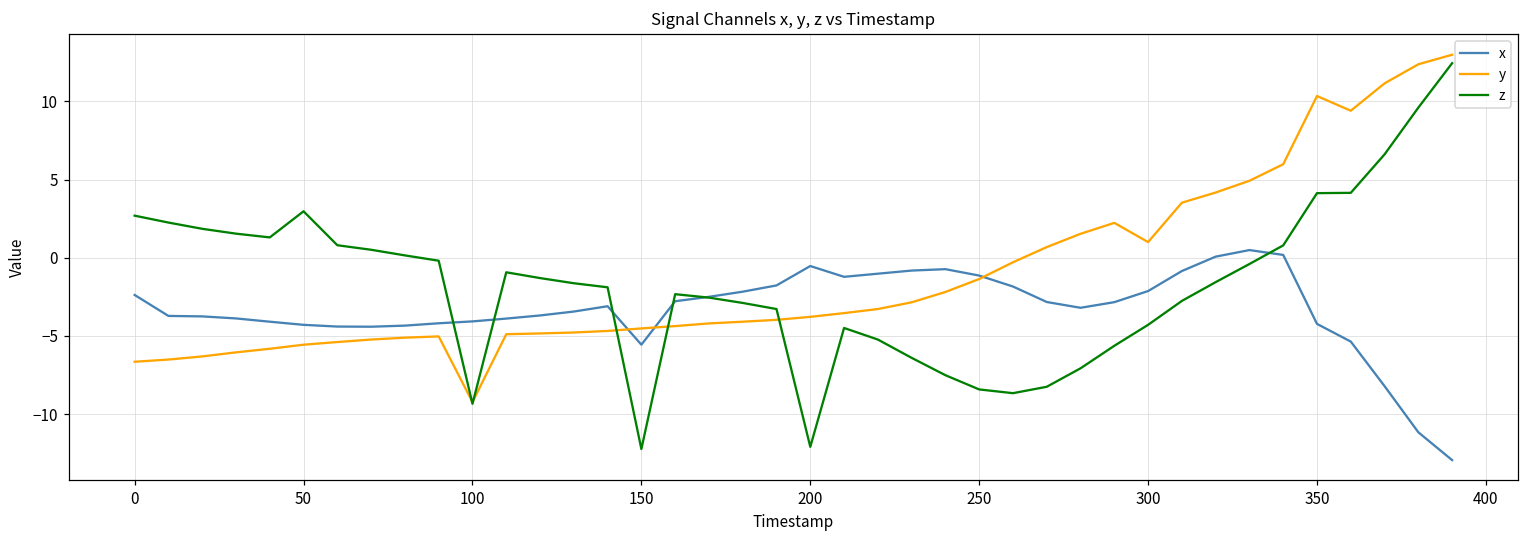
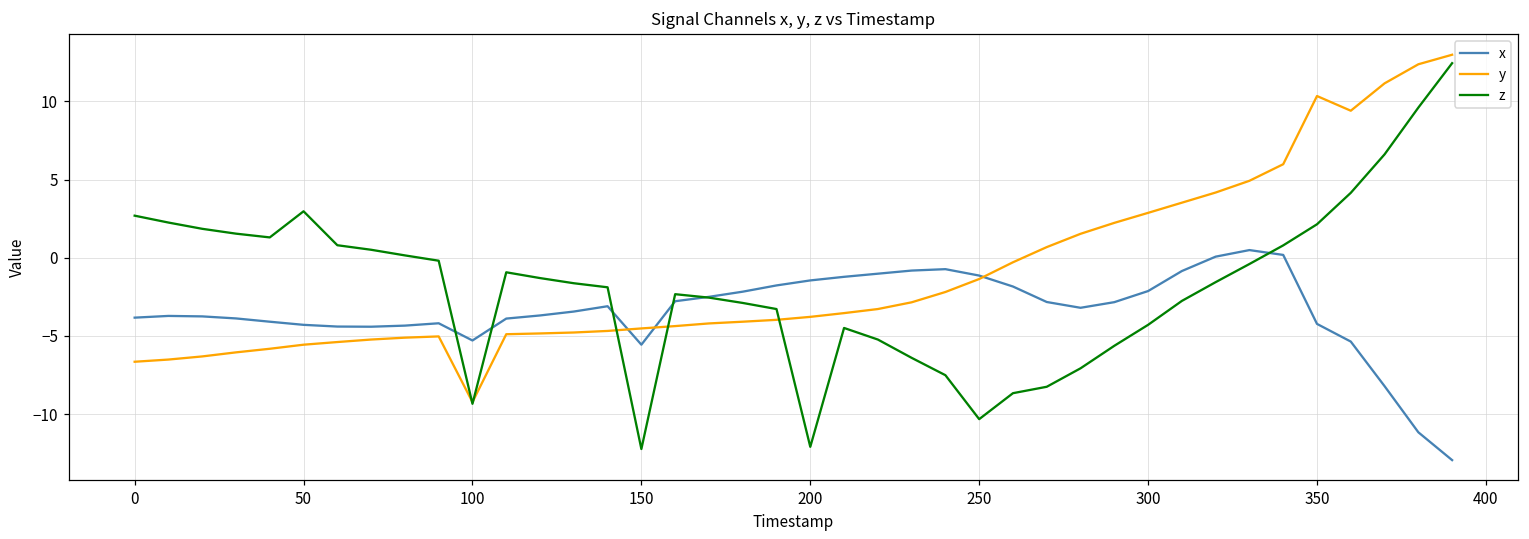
  {
    "x": {
-     "0": -2.4,
+     "0": -3.8,
      "50": -4.3,
-     "100": -4.1,
+     "100": -5.3,
      "150": -5.6,
-     "200": -0.5,
+     "200": -1.5,
      "250": -1.1,
      "300": -2.1,
      "350": -4.2
    },
    "y": {
      "0": -6.7,
      "50": -5.6,
      "150": -4.5,
      "200": -3.8,
      "250": -1.4,
-     "300": 1.0,
+     "300": 2.9,
      "350": 10.3
    },
    "z": {
      "0": 2.7,
      "50": 3.0,
      "150": -12.2,
      "200": -12.1,
-     "250": -8.4,
+     "250": -10.3,
      "300": -4.3,
-     "350": 4.1
+     "350": 2.1
    }
  }
